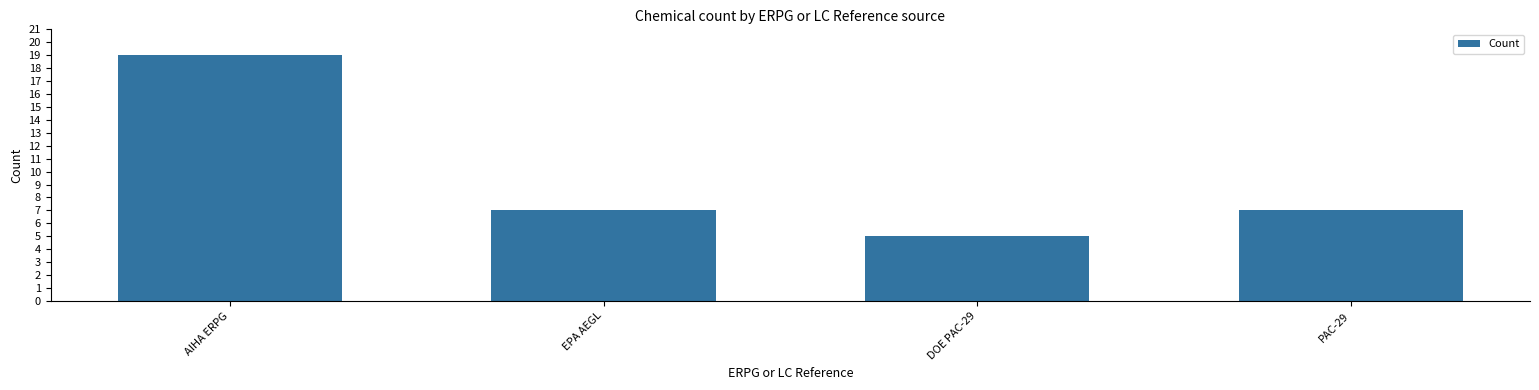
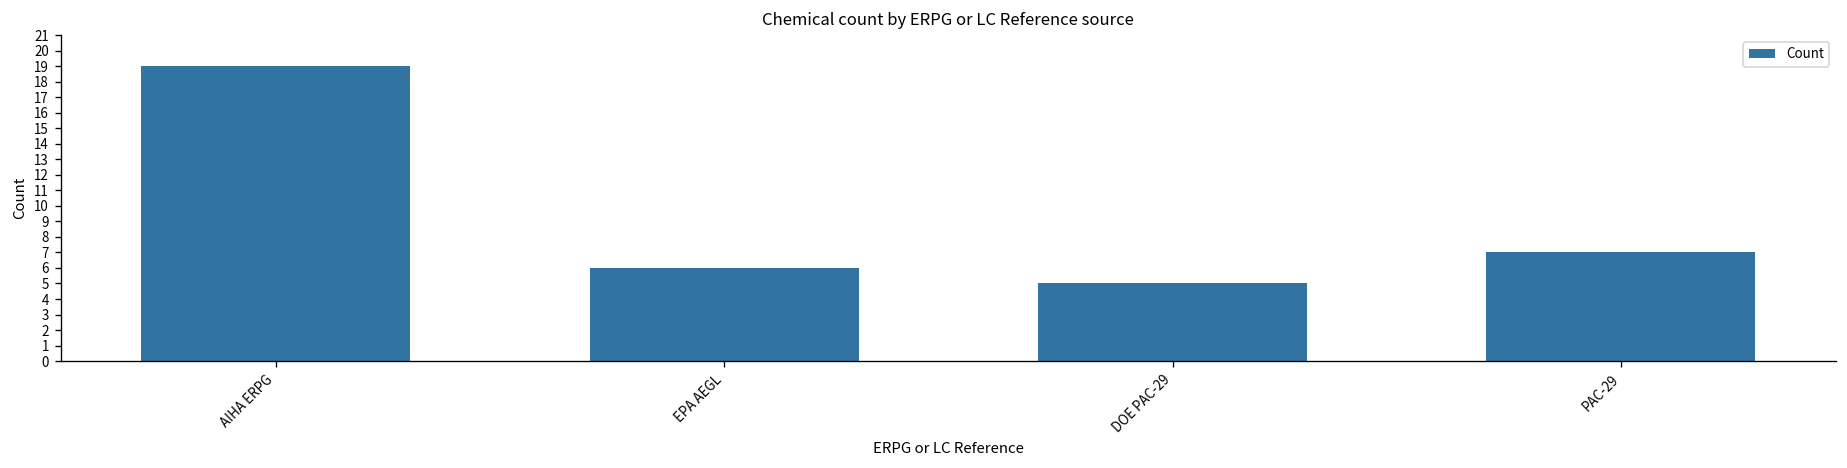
  {
    "AIHA ERPG": 19,
-   "EPA AEGL": 7,
+   "EPA AEGL": 6,
    "DOE PAC-29": 5,
    "PAC-29": 7
  }
